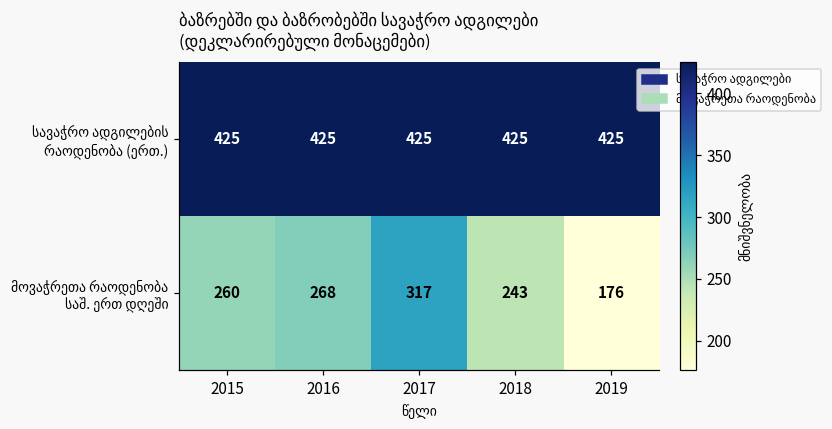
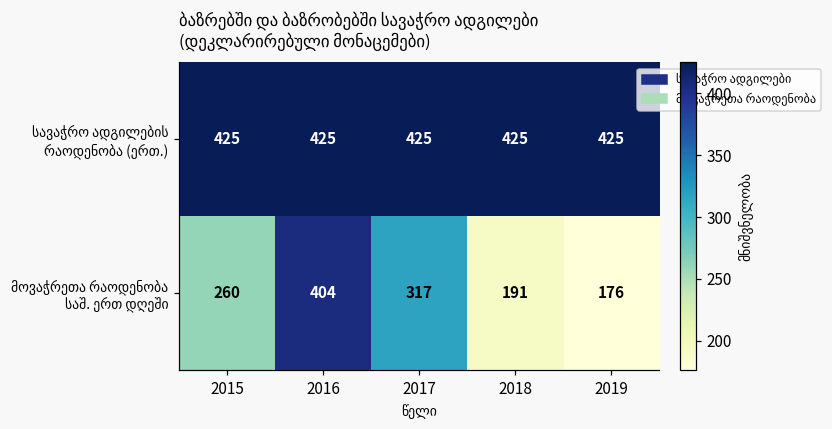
  {
    "სავაჭრო ადგილების რაოდენობა (ერთ.)": {
      "2015": 425,
      "2016": 425,
      "2017": 425,
      "2018": 425,
      "2019": 425
    },
    "მოვაჭრეთა რაოდენობა საშ. ერთ დღეში": {
      "2015": 260,
-     "2016": 268,
+     "2016": 404,
      "2017": 317,
-     "2018": 243,
+     "2018": 191,
      "2019": 176
    }
  }
